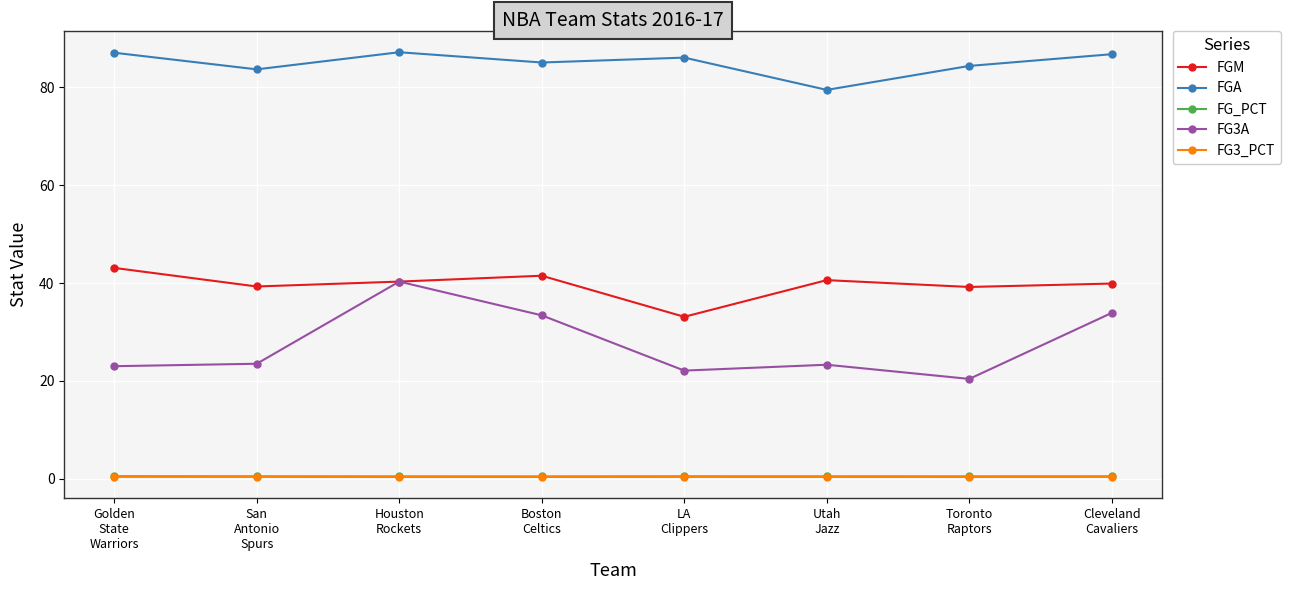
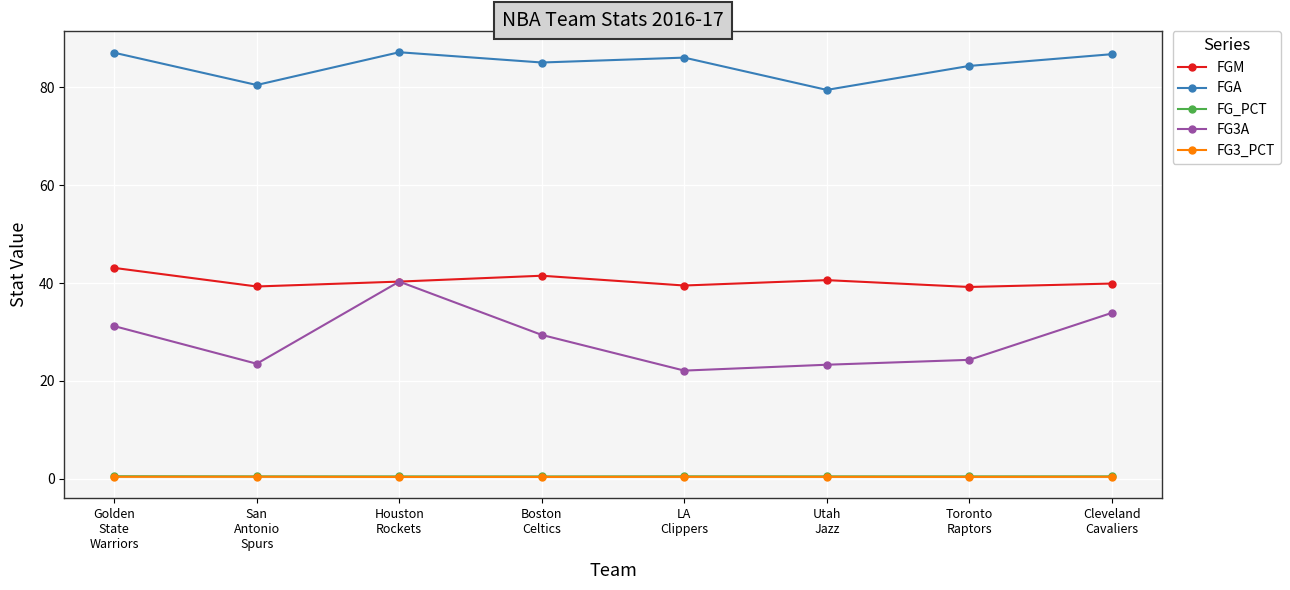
  {
    "FGM": {
      "Golden State Warriors": 43,
      "San Antonio Spurs": 39,
      "Boston Celtics": 42,
-     "LA Clippers": 33,
+     "LA Clippers": 40,
      "Utah Jazz": 41,
      "Toronto Raptors": 39,
      "Cleveland Cavaliers": 40
    },
    "FGA": {
      "Golden State Warriors": 87,
-     "San Antonio Spurs": 84,
+     "San Antonio Spurs": 81,
      "Houston Rockets": 87,
      "Boston Celtics": 85,
      "LA Clippers": 86,
      "Utah Jazz": 80,
      "Toronto Raptors": 84,
      "Cleveland Cavaliers": 87
    },
    "FG3A": {
-     "Golden State Warriors": 23,
+     "Golden State Warriors": 31,
      "San Antonio Spurs": 24,
-     "Boston Celtics": 33,
+     "Boston Celtics": 29,
      "LA Clippers": 22,
      "Utah Jazz": 23,
-     "Toronto Raptors": 20,
+     "Toronto Raptors": 24,
      "Cleveland Cavaliers": 34
    }
  }
